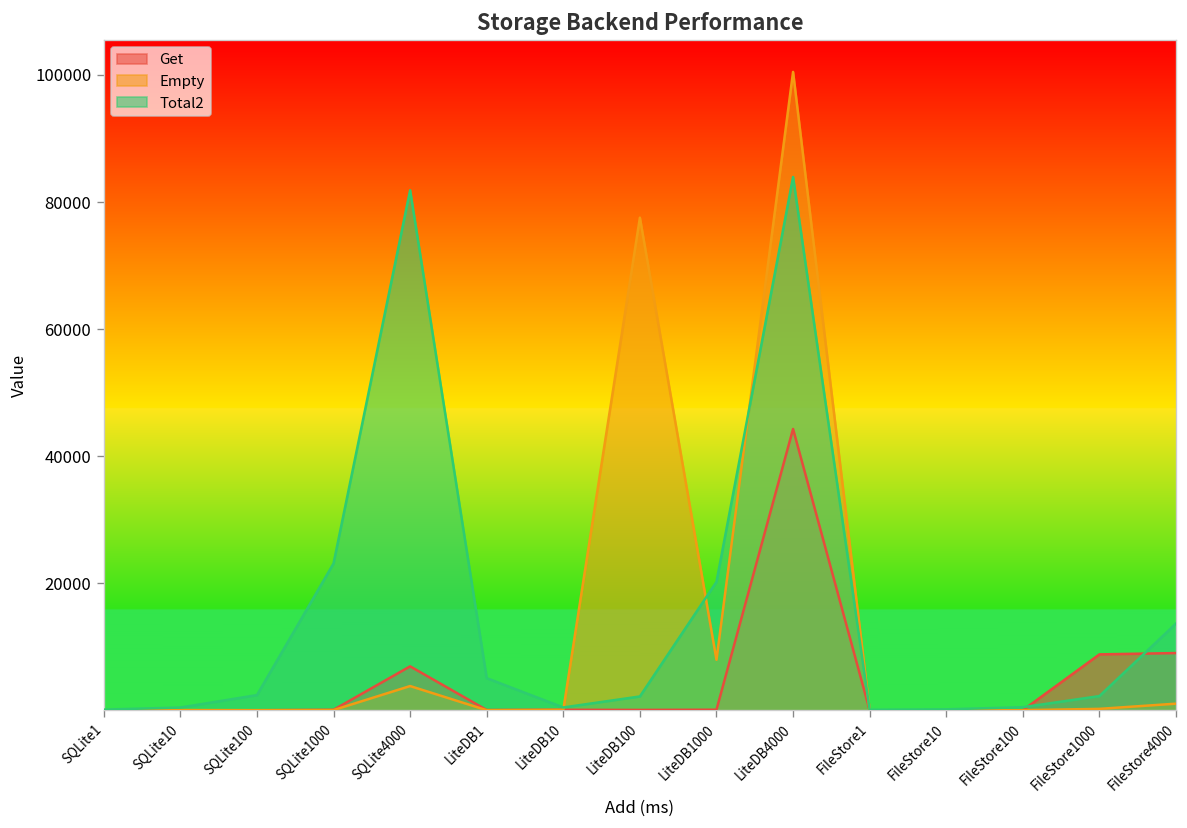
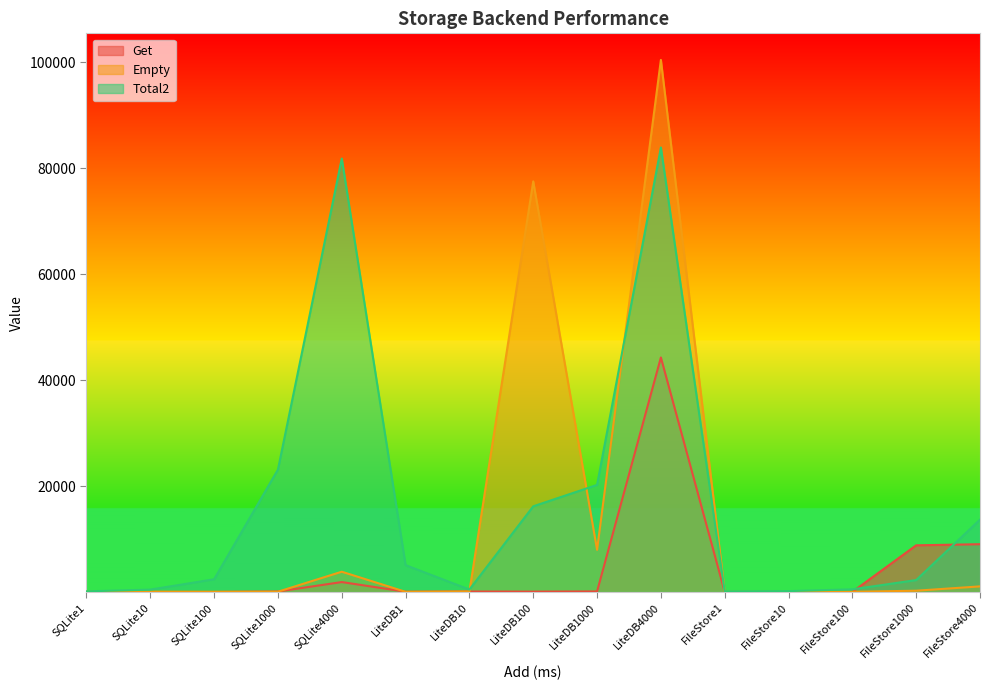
  {
    "Get": {
-     "SQLite4000": 7000,
+     "SQLite4000": 2000,
      "LiteDB100": 0,
      "LiteDB1000": 0,
      "LiteDB4000": 44000,
      "FileStore1000": 9000,
      "FileStore4000": 9000
    },
    "Empty": {
      "SQLite4000": 4000,
      "LiteDB100": 78000,
      "LiteDB1000": 8000,
      "LiteDB4000": 100000,
      "FileStore1000": 0,
      "FileStore4000": 1000
    },
    "Total2": {
      "SQLite100": 2000,
      "SQLite1000": 23000,
      "SQLite4000": 82000,
      "LiteDB1": 5000,
-     "LiteDB100": 2000,
+     "LiteDB100": 16000,
      "LiteDB1000": 20000,
      "LiteDB4000": 84000,
      "FileStore1000": 2000,
      "FileStore4000": 14000
    }
  }
